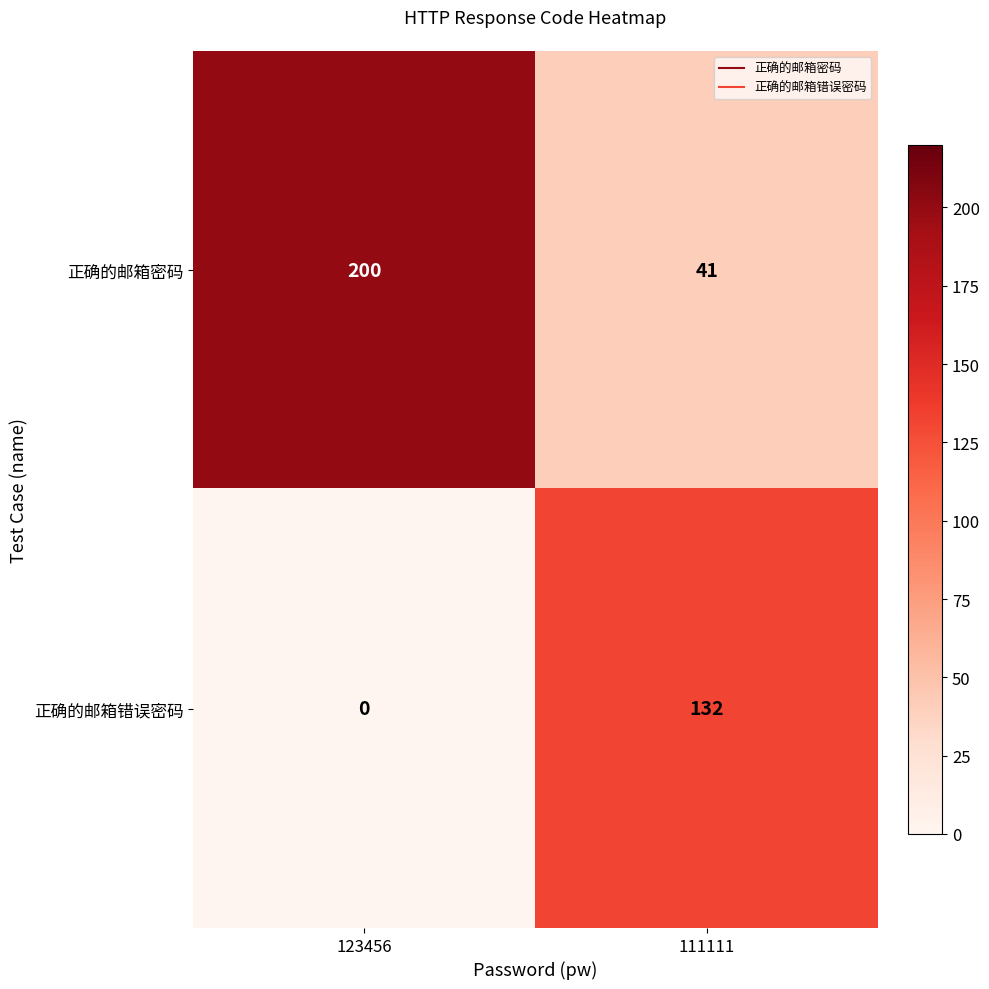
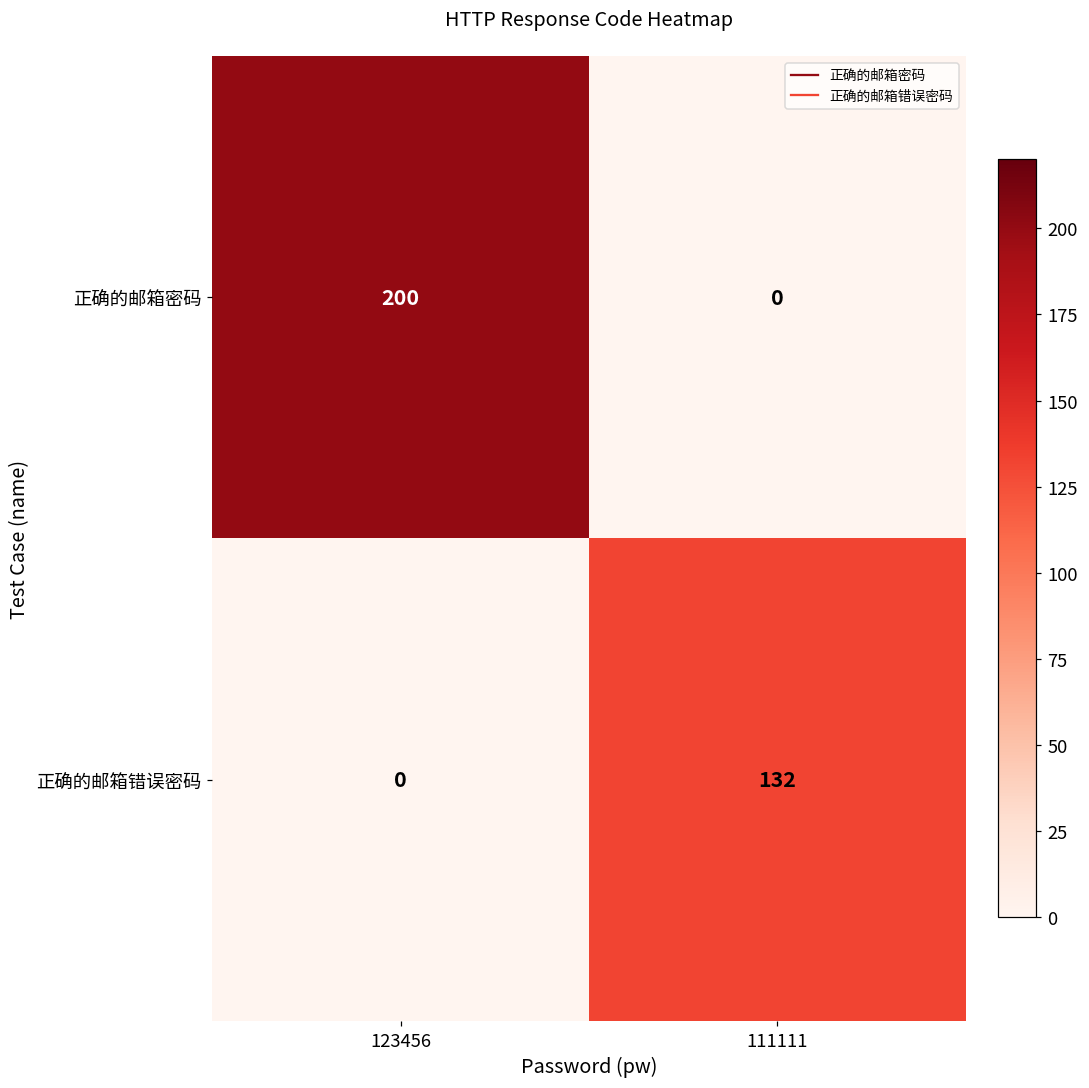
  {
    "正确的邮箱密码": {
      "123456": 200,
-     "111111": 41
+     "111111": 0
    },
    "正确的邮箱错误密码": {
      "123456": 0,
      "111111": 132
    }
  }
